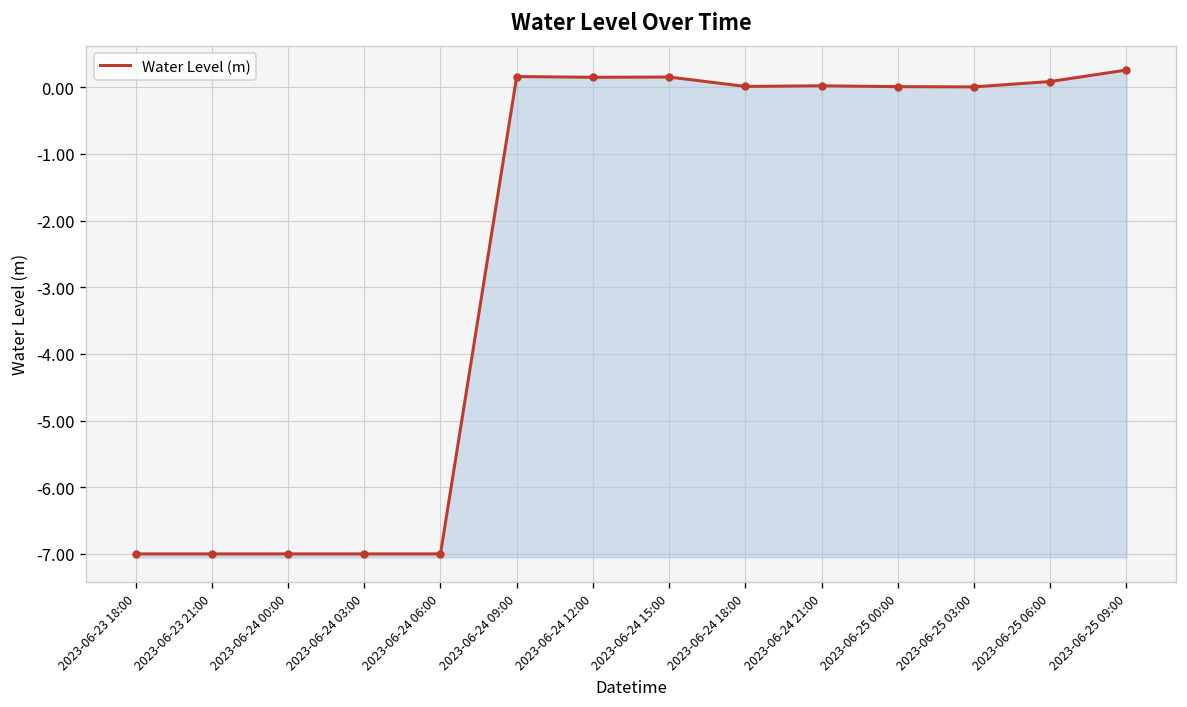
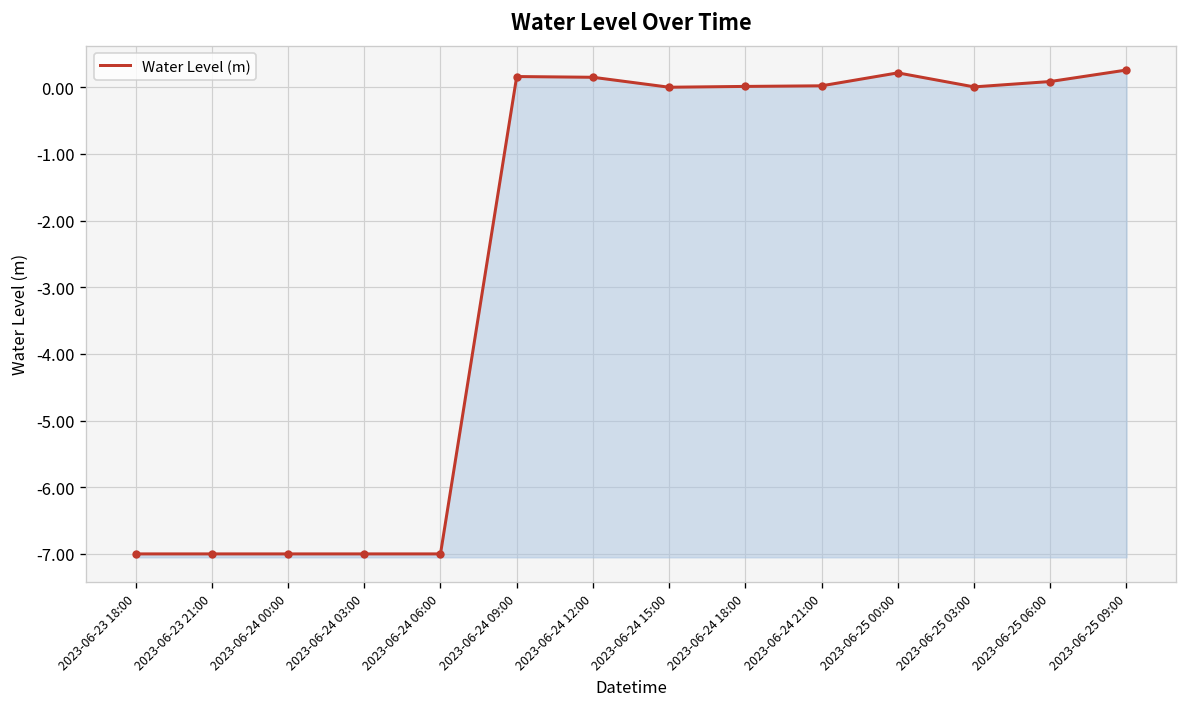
  {
    "2023-06-23 18:00": -7.0,
    "2023-06-23 21:00": -7.0,
    "2023-06-24 00:00": -7.0,
    "2023-06-24 03:00": -7.0,
    "2023-06-24 06:00": -7.0,
    "2023-06-24 09:00": 0.2,
    "2023-06-24 12:00": 0.2,
-   "2023-06-24 15:00": 0.2,
+   "2023-06-24 15:00": 0.0,
    "2023-06-24 18:00": 0.0,
    "2023-06-24 21:00": 0.0,
-   "2023-06-25 00:00": 0.0,
+   "2023-06-25 00:00": 0.2,
    "2023-06-25 03:00": 0.0,
    "2023-06-25 06:00": 0.1,
    "2023-06-25 09:00": 0.3
  }
